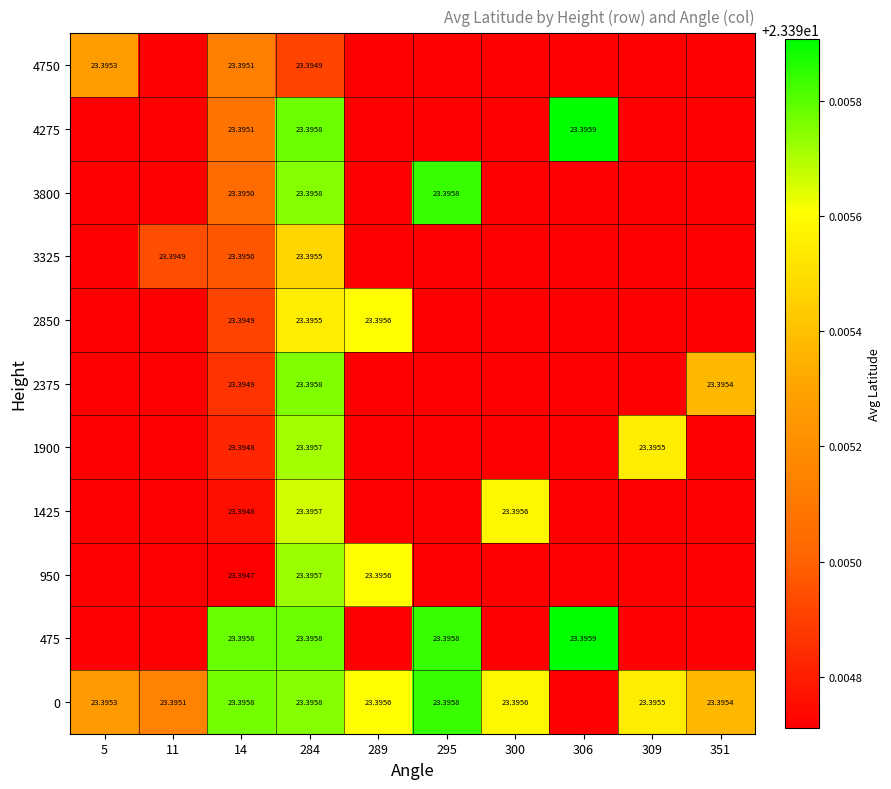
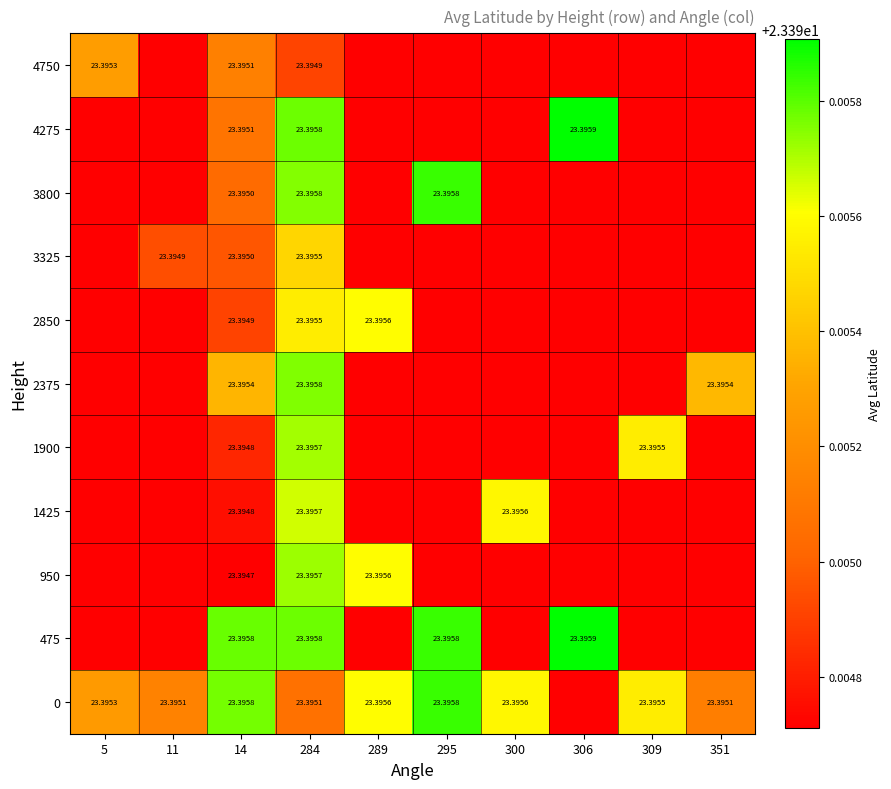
  {
    "4750": {
      "5": 23.3953,
      "14": 23.3951,
      "284": 23.3949
    },
    "4275": {
      "14": 23.3951,
      "284": 23.3958,
      "306": 23.3959
    },
    "3800": {
      "14": 23.3950,
      "284": 23.3958,
      "295": 23.3958
    },
    "3325": {
      "11": 23.3949,
      "14": 23.3950,
      "284": 23.3955
    },
    "2850": {
      "14": 23.3949,
      "284": 23.3955,
      "289": 23.3956
    },
    "2375": {
-     "14": 23.3949,
+     "14": 23.3954,
      "284": 23.3958,
      "351": 23.3954
    },
    "1900": {
      "14": 23.3948,
      "284": 23.3957,
      "309": 23.3955
    },
    "1425": {
      "14": 23.3948,
      "284": 23.3957,
      "300": 23.3956
    },
    "950": {
      "14": 23.3947,
      "284": 23.3957,
      "289": 23.3956
    },
    "475": {
      "14": 23.3958,
      "284": 23.3958,
      "295": 23.3958,
      "306": 23.3959
    },
    "0": {
      "5": 23.3953,
      "11": 23.3951,
      "14": 23.3958,
-     "284": 23.3958,
+     "284": 23.3951,
      "289": 23.3956,
      "295": 23.3958,
      "300": 23.3956,
      "309": 23.3955,
-     "351": 23.3954
+     "351": 23.3951
    }
  }
